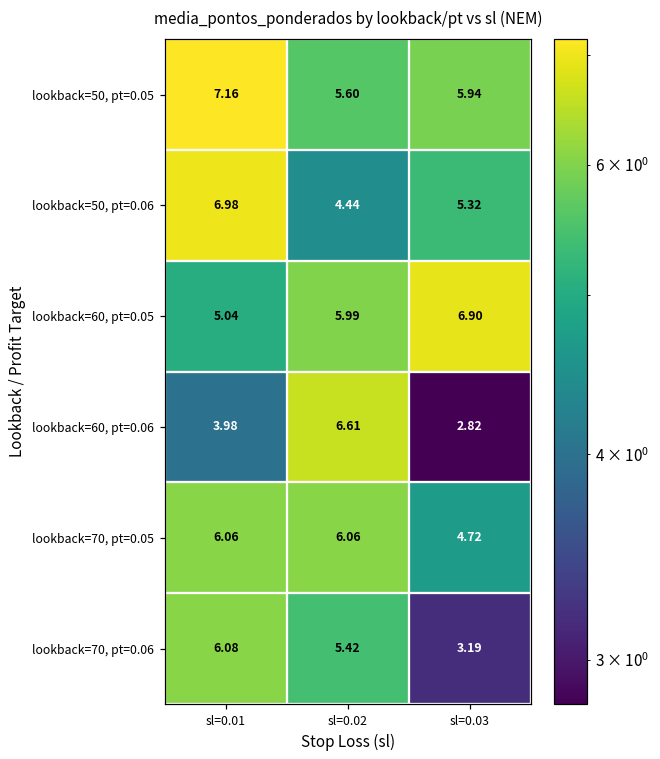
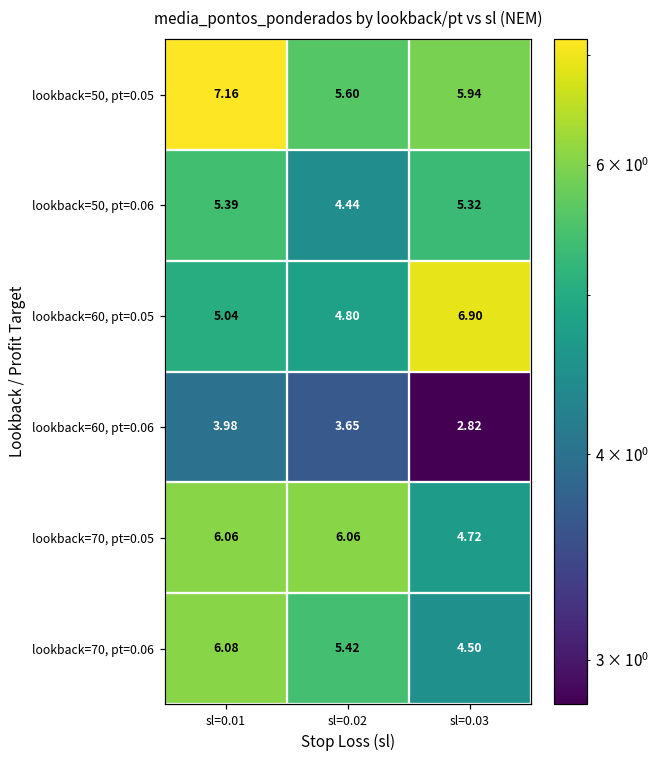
  {
    "lookback=50, pt=0.05": {
      "sl=0.01": 7.16,
      "sl=0.02": 5.60,
      "sl=0.03": 5.94
    },
    "lookback=50, pt=0.06": {
-     "sl=0.01": 6.98,
+     "sl=0.01": 5.39,
      "sl=0.02": 4.44,
      "sl=0.03": 5.32
    },
    "lookback=60, pt=0.05": {
      "sl=0.01": 5.04,
-     "sl=0.02": 5.99,
+     "sl=0.02": 4.80,
      "sl=0.03": 6.90
    },
    "lookback=60, pt=0.06": {
      "sl=0.01": 3.98,
-     "sl=0.02": 6.61,
+     "sl=0.02": 3.65,
      "sl=0.03": 2.82
    },
    "lookback=70, pt=0.05": {
      "sl=0.01": 6.06,
      "sl=0.02": 6.06,
      "sl=0.03": 4.72
    },
    "lookback=70, pt=0.06": {
      "sl=0.01": 6.08,
      "sl=0.02": 5.42,
-     "sl=0.03": 3.19
+     "sl=0.03": 4.50
    }
  }
